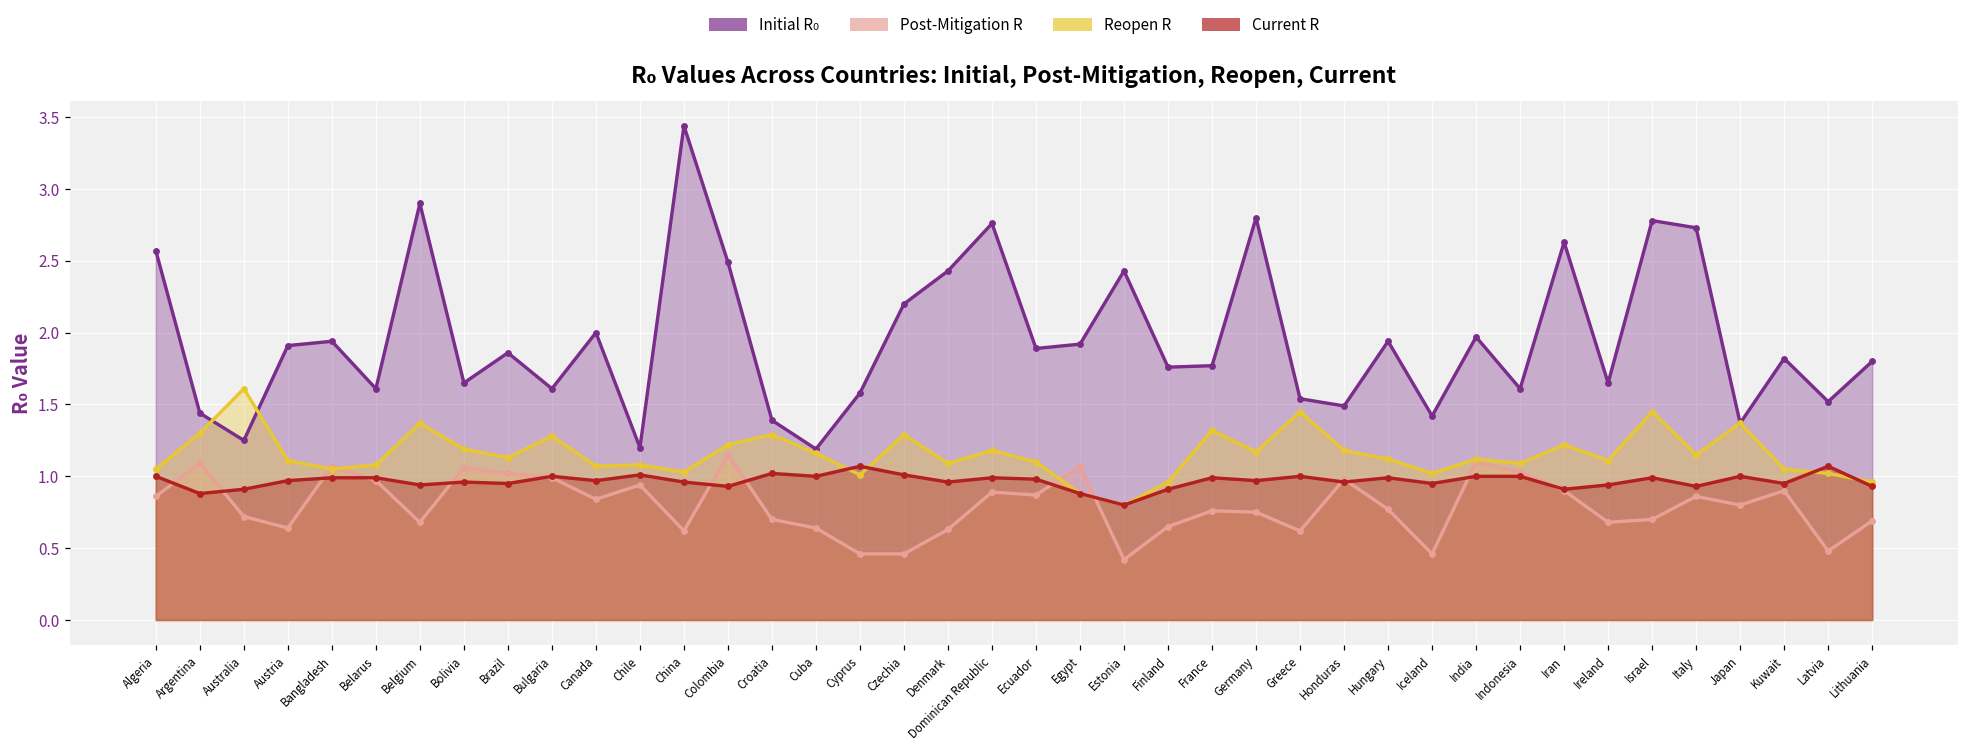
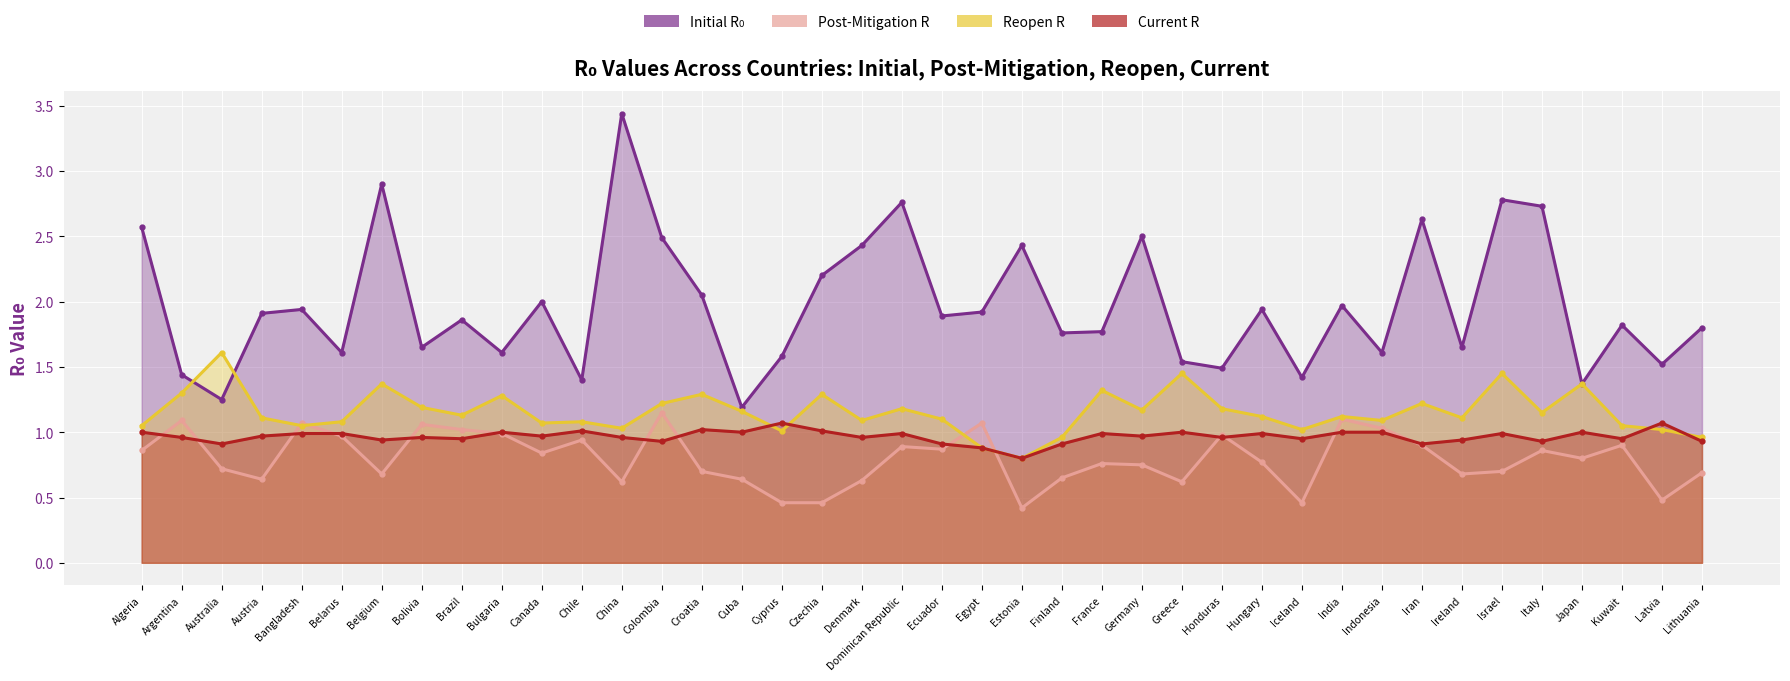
  {
    "Initial R₀": {
      "Algeria": 2.57,
      "Argentina": 1.44,
      "Australia": 1.25,
      "Austria": 1.91,
      "Bangladesh": 1.94,
      "Belarus": 1.61,
      "Belgium": 2.90,
      "Bolivia": 1.65,
      "Brazil": 1.86,
      "Bulgaria": 1.61,
      "Canada": 2.00,
-     "Chile": 1.2,
+     "Chile": 1.4,
      "China": 3.44,
      "Colombia": 2.49,
-     "Croatia": 1.39,
+     "Croatia": 2.05,
      "Cuba": 1.19,
      "Cyprus": 1.58,
      "Czechia": 2.20,
      "Denmark": 2.43,
      "Dominican Republic": 2.76,
      "Ecuador": 1.89,
      "Egypt": 1.92,
      "Estonia": 2.43,
      "Finland": 1.76,
      "France": 1.77,
-     "Germany": 2.8,
+     "Germany": 2.5,
      "Greece": 1.54,
      "Honduras": 1.49,
      "Hungary": 1.94,
      "Iceland": 1.42,
      "India": 1.97,
      "Indonesia": 1.61,
      "Iran": 2.63,
      "Ireland": 1.65,
      "Israel": 2.78,
      "Italy": 2.73,
      "Kuwait": 1.82,
      "Latvia": 1.52,
      "Lithuania": 1.80
    },
    "Current R": {
      "Algeria": 1.00,
-     "Argentina": 0.88,
+     "Argentina": 0.96,
      "Australia": 0.91,
      "Austria": 0.97,
      "Bangladesh": 0.99,
      "Belarus": 0.99,
      "Belgium": 0.94,
      "Bolivia": 0.96,
      "Brazil": 0.95,
      "Canada": 0.97,
      "Chile": 1.01,
      "China": 0.96,
      "Colombia": 0.93,
      "Croatia": 1.02,
      "Cuba": 1.00,
      "Cyprus": 1.07,
      "Czechia": 1.01,
      "Denmark": 0.96,
      "Dominican Republic": 0.99,
-     "Ecuador": 0.98,
+     "Ecuador": 0.91,
      "Finland": 0.91,
      "France": 0.99,
      "Germany": 0.97,
      "Greece": 1.00,
      "Honduras": 0.96,
      "Hungary": 0.99,
      "Iceland": 0.95,
      "India": 1.00,
      "Indonesia": 1.00,
      "Ireland": 0.94,
      "Israel": 0.99,
      "Italy": 0.93,
      "Japan": 1.00,
      "Kuwait": 0.95,
      "Latvia": 1.07,
      "Lithuania": 0.93
    }
  }
